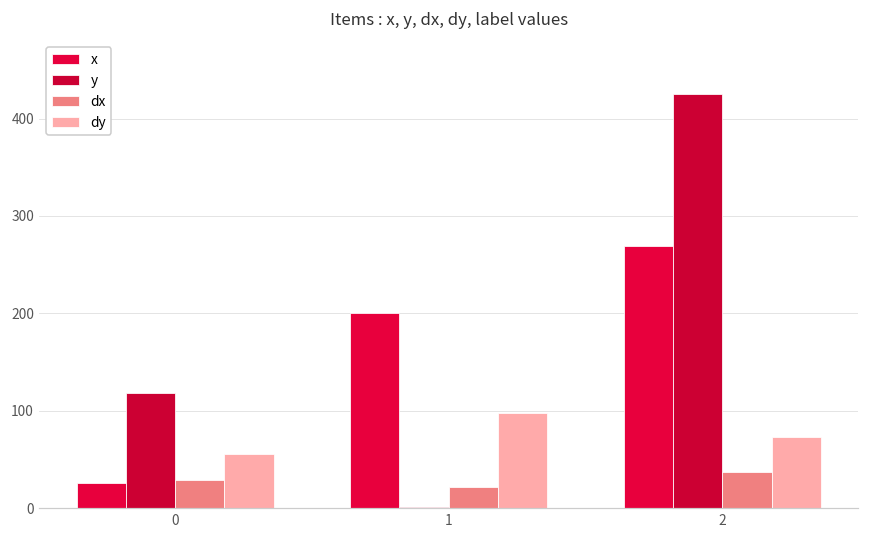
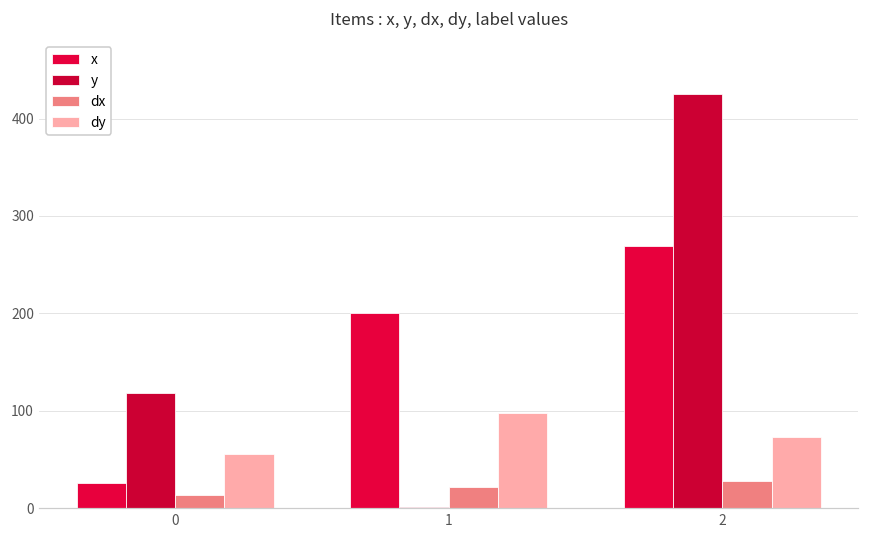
  {
    "dx": {
-     "0": 30,
+     "0": 10,
      "1": 20,
-     "2": 40
+     "2": 30
    },
    "dy": {
      "0": 60,
      "1": 100,
      "2": 70
    }
  }
